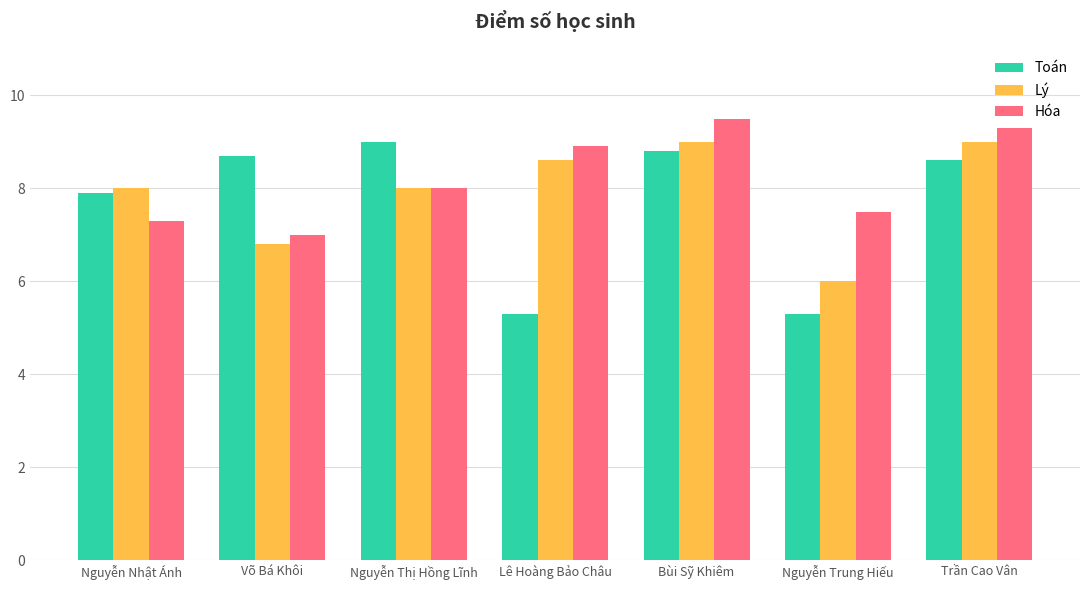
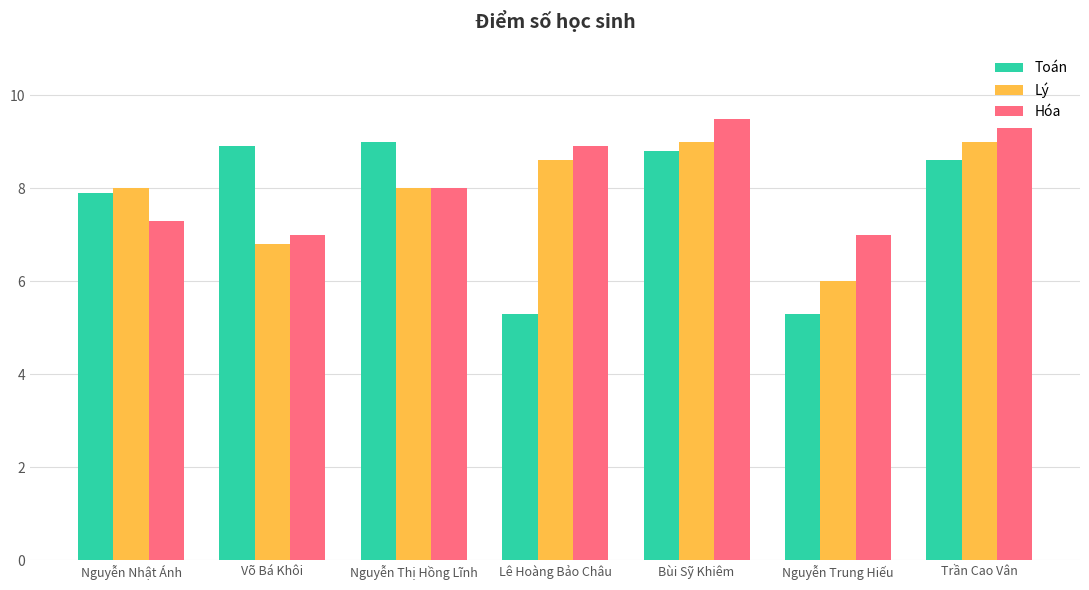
  {
    "Toán": {
      "Nguyễn Nhật Ánh": 7.9,
-     "Võ Bá Khôi": 8.7,
+     "Võ Bá Khôi": 8.9,
      "Nguyễn Thị Hồng Lĩnh": 9.0,
      "Lê Hoàng Bảo Châu": 5.3,
      "Bùi Sỹ Khiêm": 8.8,
      "Nguyễn Trung Hiếu": 5.3,
      "Trần Cao Vân": 8.6
    },
    "Lý": {
      "Nguyễn Nhật Ánh": 8.0,
      "Võ Bá Khôi": 6.8,
      "Nguyễn Thị Hồng Lĩnh": 8.0,
      "Lê Hoàng Bảo Châu": 8.6,
      "Bùi Sỹ Khiêm": 9.0,
      "Nguyễn Trung Hiếu": 6.0,
      "Trần Cao Vân": 9.0
    },
    "Hóa": {
      "Nguyễn Nhật Ánh": 7.3,
      "Võ Bá Khôi": 7.0,
      "Nguyễn Thị Hồng Lĩnh": 8.0,
      "Lê Hoàng Bảo Châu": 8.9,
      "Bùi Sỹ Khiêm": 9.5,
-     "Nguyễn Trung Hiếu": 7.5,
+     "Nguyễn Trung Hiếu": 7.0,
      "Trần Cao Vân": 9.3
    }
  }
